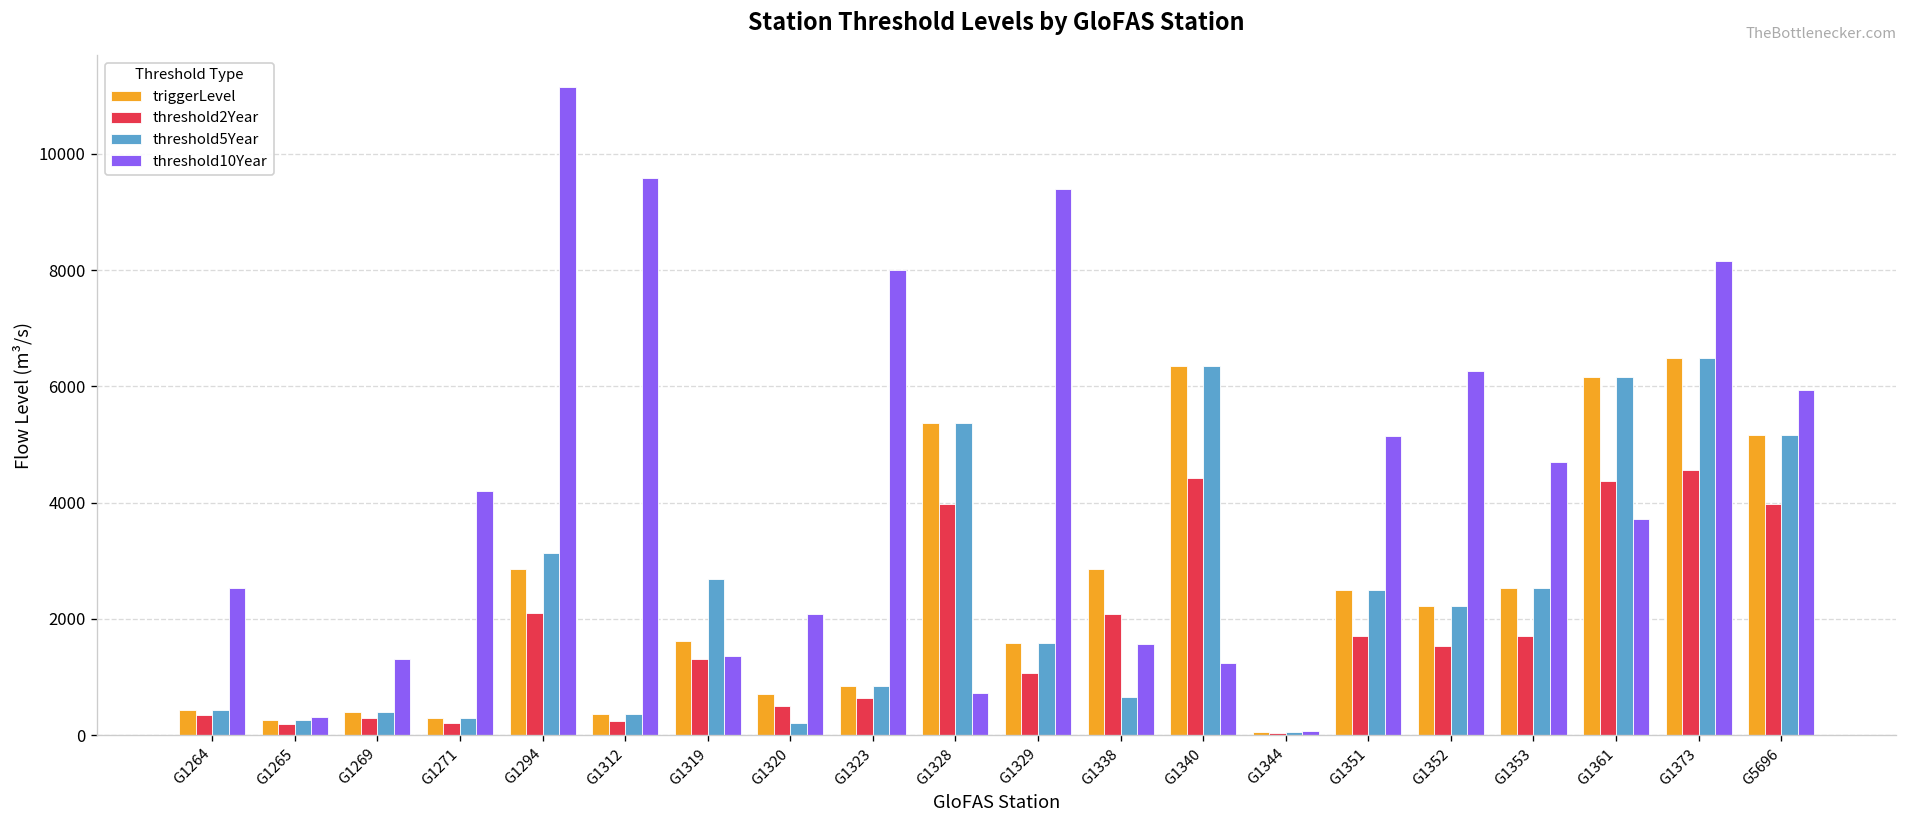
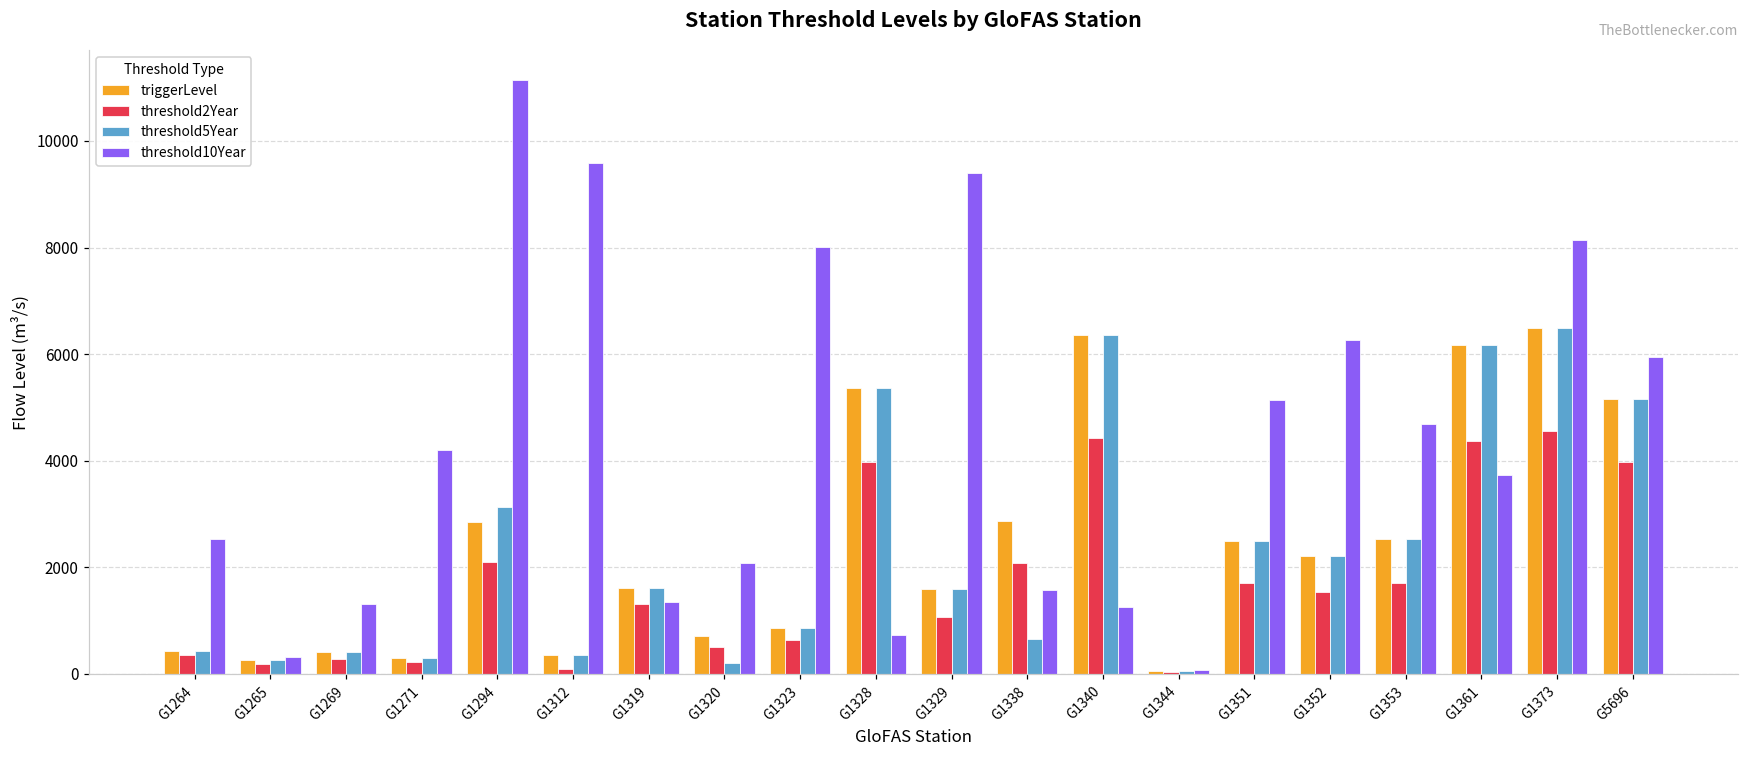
  {
    "triggerLevel": {
      "G1264": 400,
      "G1265": 300,
      "G1269": 400,
      "G1271": 300,
      "G1294": 2900,
      "G1312": 400,
      "G1319": 1600,
      "G1320": 700,
      "G1323": 900,
      "G1328": 5400,
      "G1329": 1600,
      "G1338": 2900,
      "G1340": 6400,
      "G1344": 100,
      "G1351": 2500,
      "G1352": 2200,
      "G1353": 2500,
      "G1361": 6200,
      "G1373": 6500,
      "G5696": 5200
    },
    "threshold2Year": {
      "G1264": 300,
      "G1265": 200,
      "G1269": 300,
      "G1271": 200,
      "G1294": 2100,
-     "G1312": 200,
+     "G1312": 100,
      "G1319": 1300,
      "G1320": 500,
      "G1323": 600,
      "G1328": 4000,
      "G1329": 1100,
      "G1338": 2100,
      "G1340": 4400,
      "G1351": 1700,
      "G1352": 1500,
      "G1353": 1700,
      "G1361": 4400,
      "G1373": 4600,
      "G5696": 4000
    },
    "threshold5Year": {
      "G1264": 400,
      "G1265": 300,
      "G1269": 400,
      "G1271": 300,
      "G1294": 3100,
      "G1312": 400,
-     "G1319": 2700,
+     "G1319": 1600,
      "G1320": 200,
      "G1323": 900,
      "G1328": 5400,
      "G1329": 1600,
      "G1338": 700,
      "G1340": 6400,
      "G1344": 100,
      "G1351": 2500,
      "G1352": 2200,
      "G1353": 2500,
      "G1361": 6200,
      "G1373": 6500,
      "G5696": 5200
    },
    "threshold10Year": {
      "G1264": 2500,
      "G1265": 300,
      "G1269": 1300,
      "G1271": 4200,
      "G1294": 11100,
      "G1312": 9600,
      "G1319": 1400,
      "G1320": 2100,
      "G1323": 8000,
      "G1328": 700,
      "G1329": 9400,
      "G1338": 1600,
      "G1340": 1200,
      "G1344": 100,
      "G1351": 5100,
      "G1352": 6300,
      "G1353": 4700,
      "G1361": 3700,
      "G1373": 8100,
      "G5696": 5900
    }
  }
